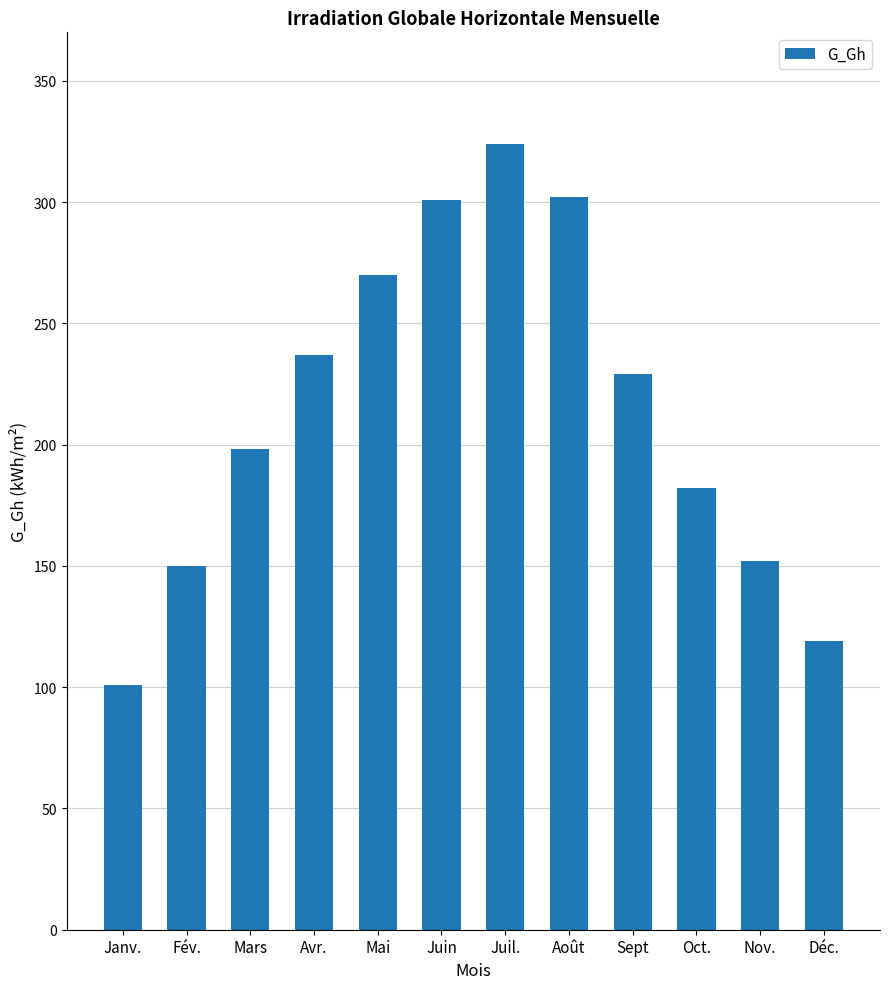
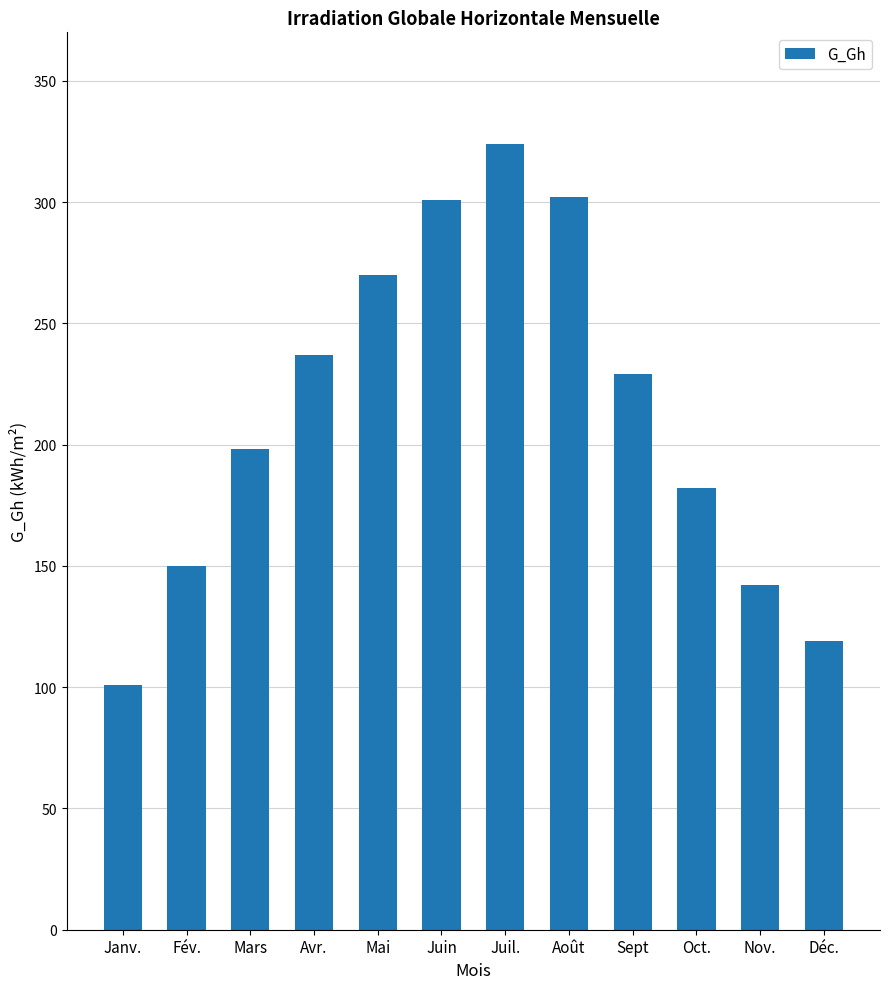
  {
    "Janv.": 101,
    "Fév.": 150,
    "Mars": 198,
    "Avr.": 237,
    "Mai": 270,
    "Juin": 301,
    "Juil.": 324,
    "Août": 302,
    "Sept": 229,
    "Oct.": 182,
-   "Nov.": 152,
+   "Nov.": 142,
    "Déc.": 119
  }
